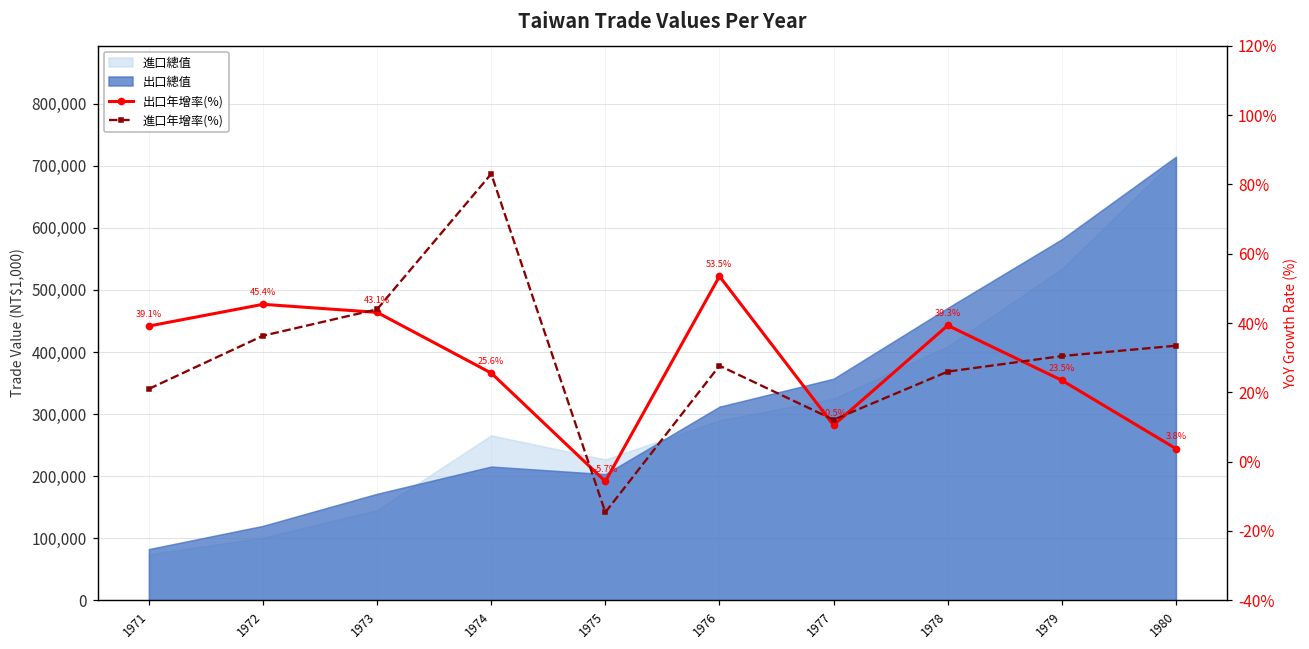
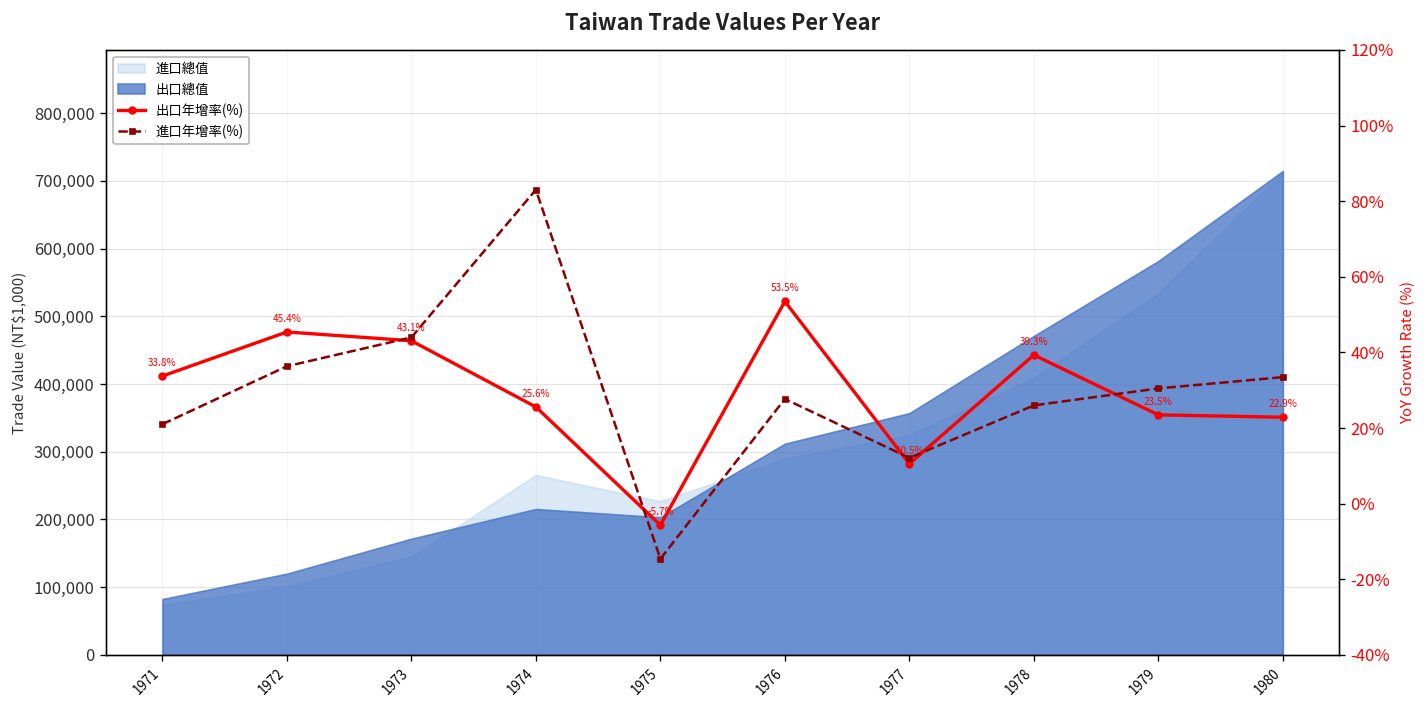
  {
    "出口年增率(%)": {
-     "1971": "39.1%",
+     "1971": "33.8%",
      "1972": "45.4%",
      "1973": "43.1%",
      "1974": "25.6%",
      "1975": "-5.7%",
      "1976": "53.5%",
      "1978": "39.3%",
      "1979": "23.5%",
-     "1980": "3.8%"
+     "1980": "22.9%"
    }
  }
